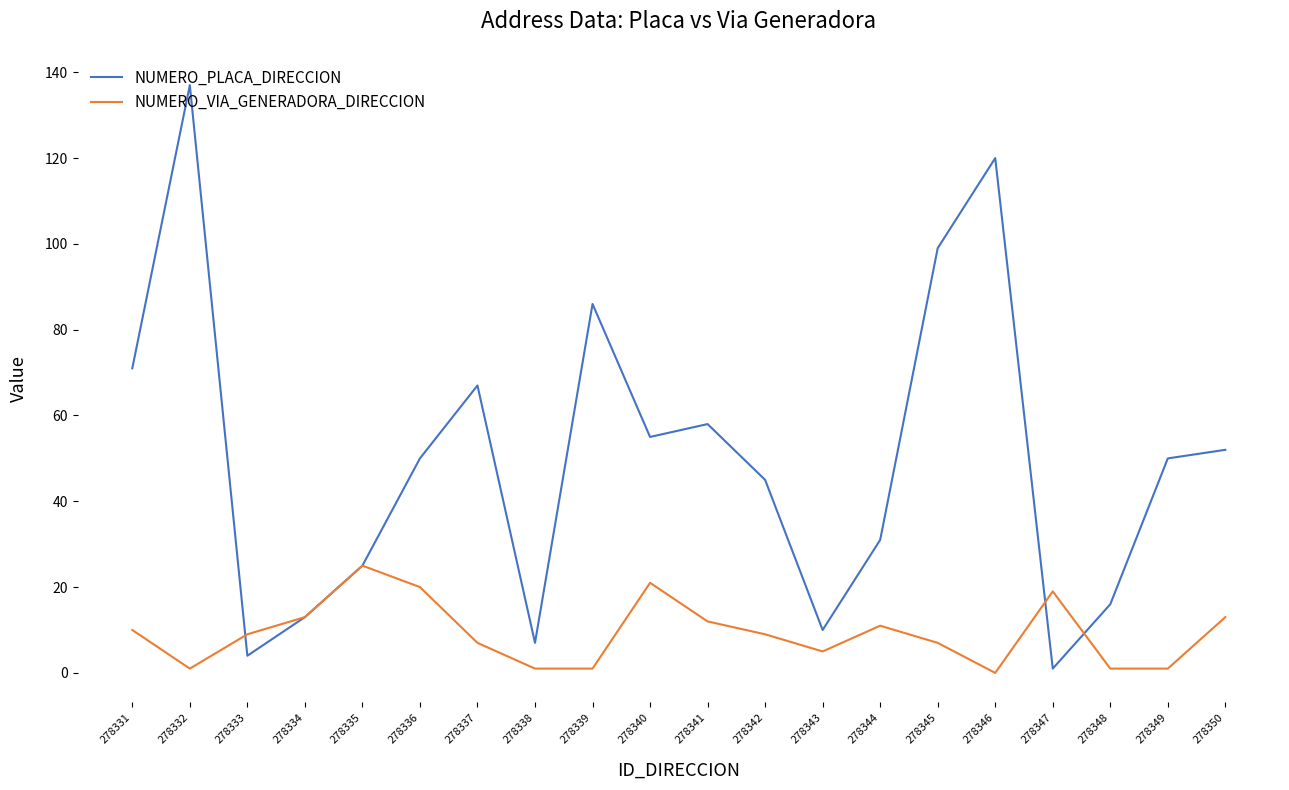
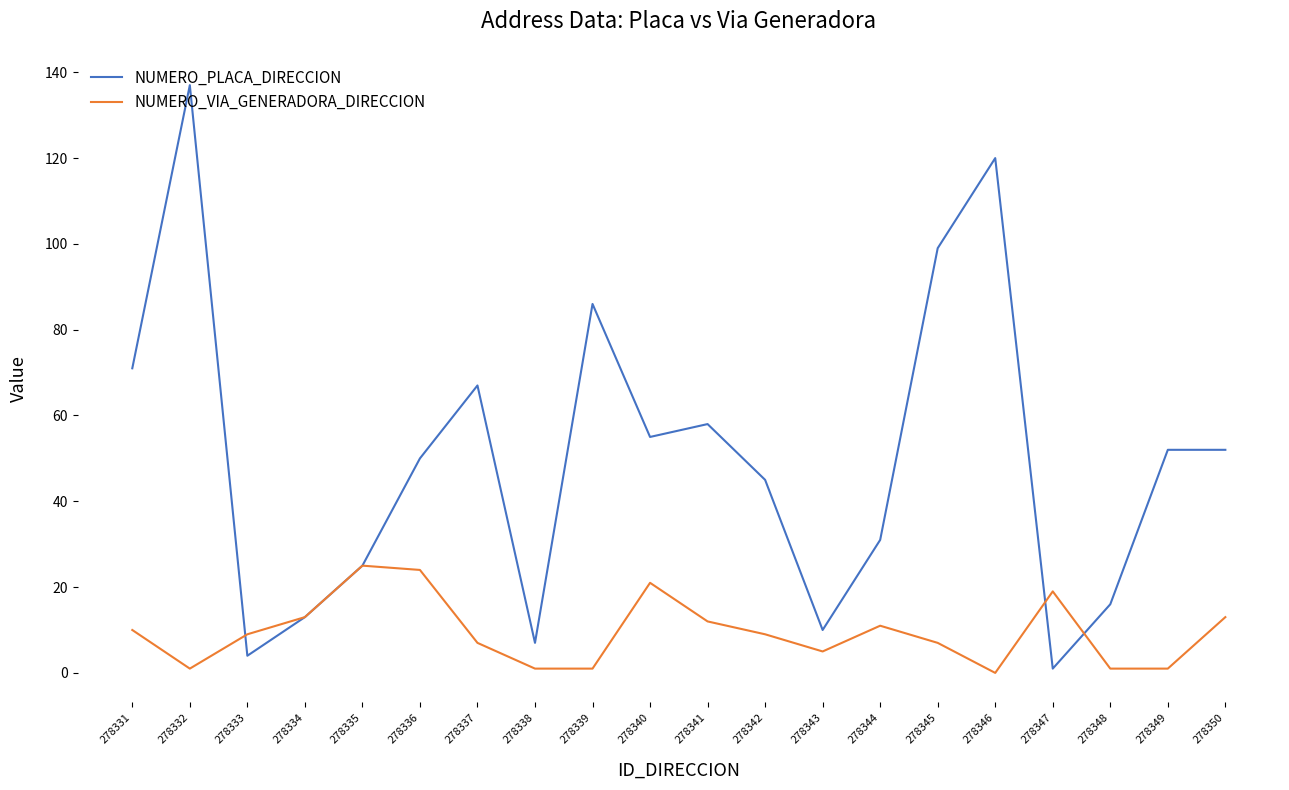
  {
    "NUMERO_PLACA_DIRECCION": {
      "278331": 71,
      "278332": 137,
      "278333": 4,
      "278336": 50,
      "278337": 67,
      "278338": 7,
      "278339": 86,
      "278340": 55,
      "278341": 58,
      "278342": 45,
      "278343": 10,
      "278344": 31,
      "278345": 99,
      "278346": 120,
      "278347": 1,
      "278348": 16,
-     "278349": 50,
+     "278349": 52,
      "278350": 52
    },
    "NUMERO_VIA_GENERADORA_DIRECCION": {
      "278331": 10,
      "278332": 1,
      "278333": 9,
-     "278336": 20,
+     "278336": 24,
      "278337": 7,
      "278338": 1,
      "278339": 1,
      "278340": 21,
      "278341": 12,
      "278342": 9,
      "278343": 5,
      "278344": 11,
      "278345": 7,
      "278346": 0,
      "278347": 19,
      "278348": 1,
      "278349": 1,
      "278350": 13
    }
  }
